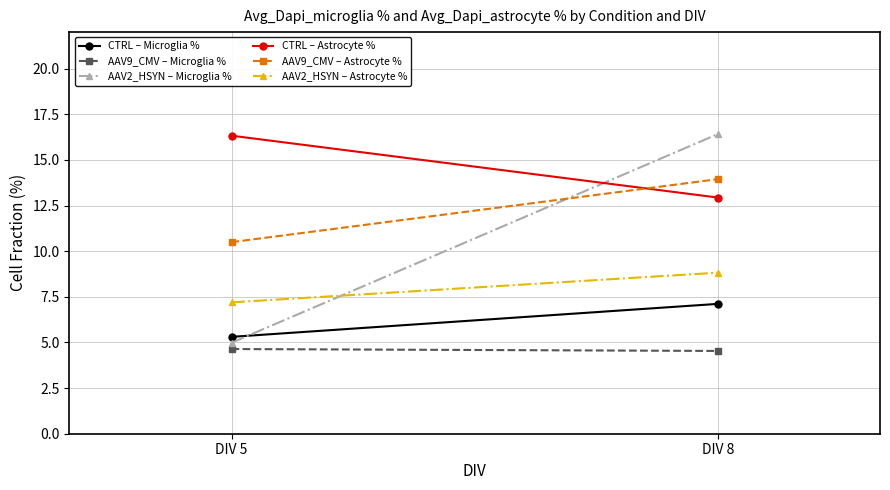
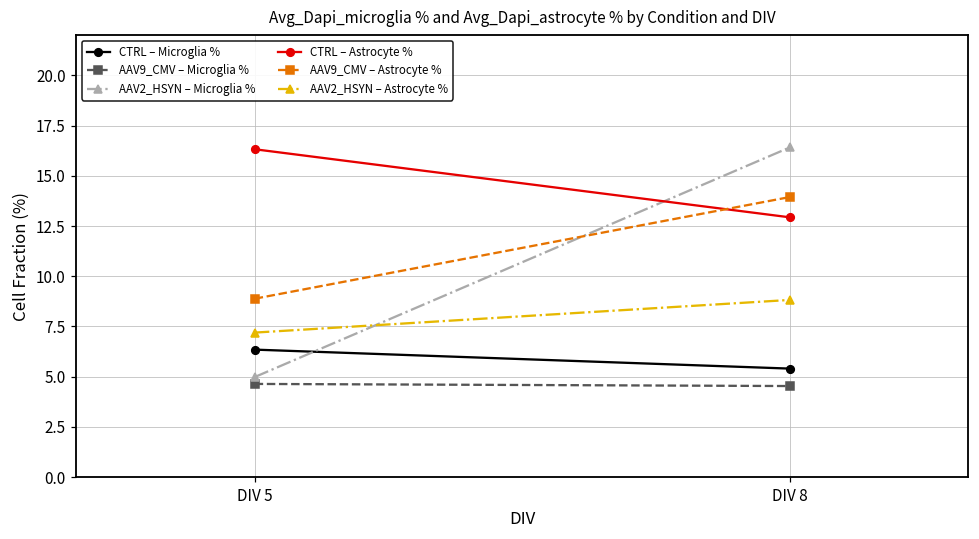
  {
    "CTRL – Microglia %": {
-     "DIV 5": 5.3,
-     "DIV 8": 7.1
+     "DIV 5": 6.3,
+     "DIV 8": 5.4
    },
    "AAV9_CMV – Microglia %": {
      "DIV 5": 4.6,
      "DIV 8": 4.5
    },
    "AAV2_HSYN – Microglia %": {
      "DIV 5": 5.0,
      "DIV 8": 16.4
    },
    "CTRL – Astrocyte %": {
      "DIV 5": 16.3,
      "DIV 8": 12.9
    },
    "AAV9_CMV – Astrocyte %": {
-     "DIV 5": 10.5,
+     "DIV 5": 8.9,
      "DIV 8": 13.9
    },
    "AAV2_HSYN – Astrocyte %": {
      "DIV 5": 7.2,
      "DIV 8": 8.8
    }
  }
